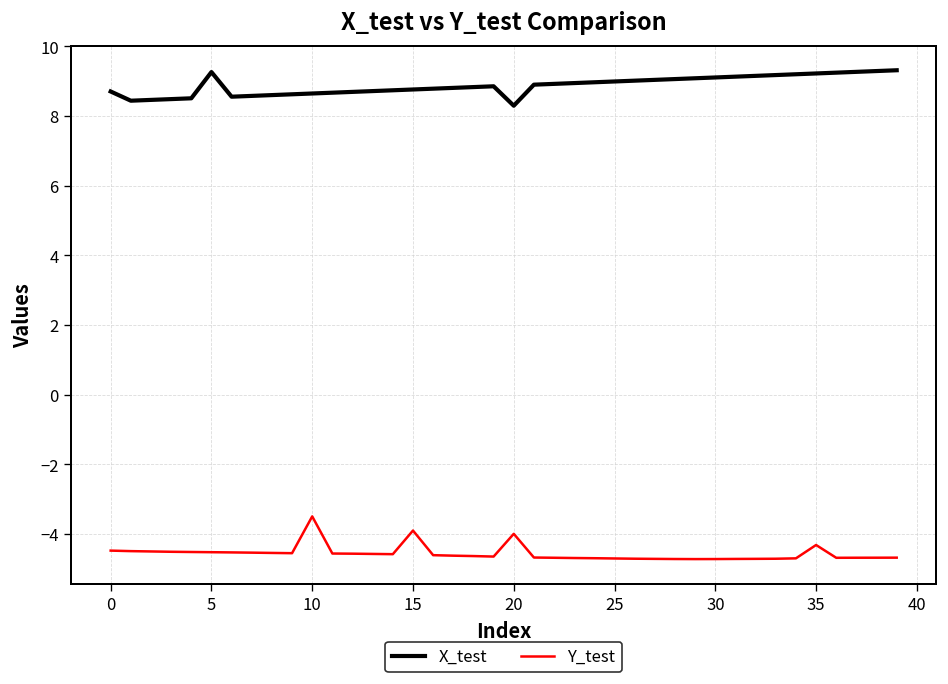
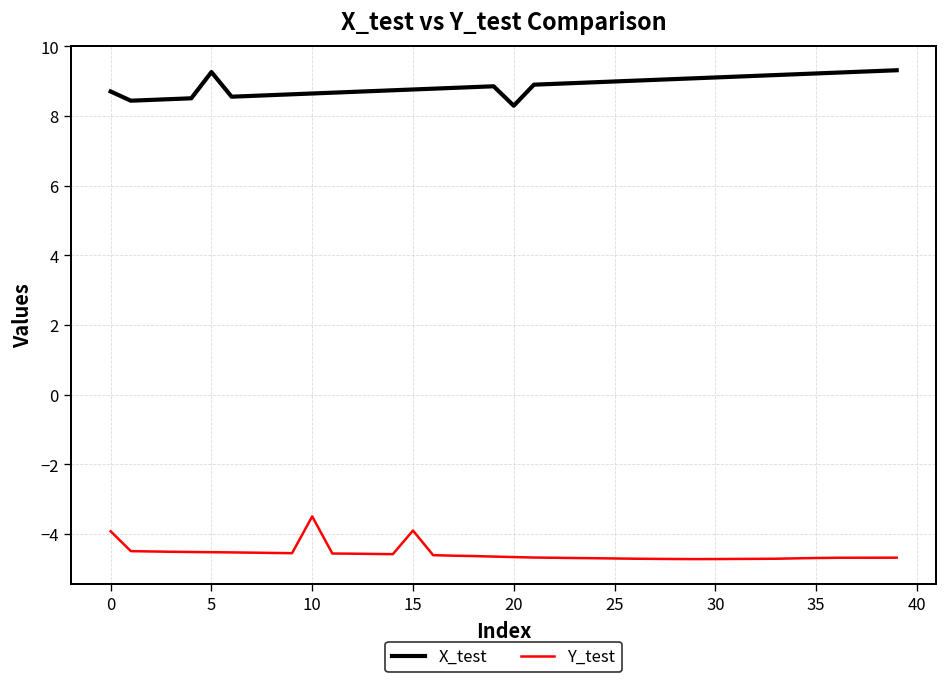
  {
    "X_test": {
      "0": 8.7,
      "5": 9.3,
      "10": 8.6,
      "15": 8.8,
      "20": 8.3,
      "25": 9.0,
      "30": 9.1,
      "35": 9.2
    },
    "Y_test": {
-     "0": -4.5,
+     "0": -3.9,
      "5": -4.5,
      "10": -3.5,
      "15": -3.9,
-     "20": -4.0,
+     "20": -4.7,
      "25": -4.7,
      "30": -4.7,
-     "35": -4.3
+     "35": -4.7
    }
  }
